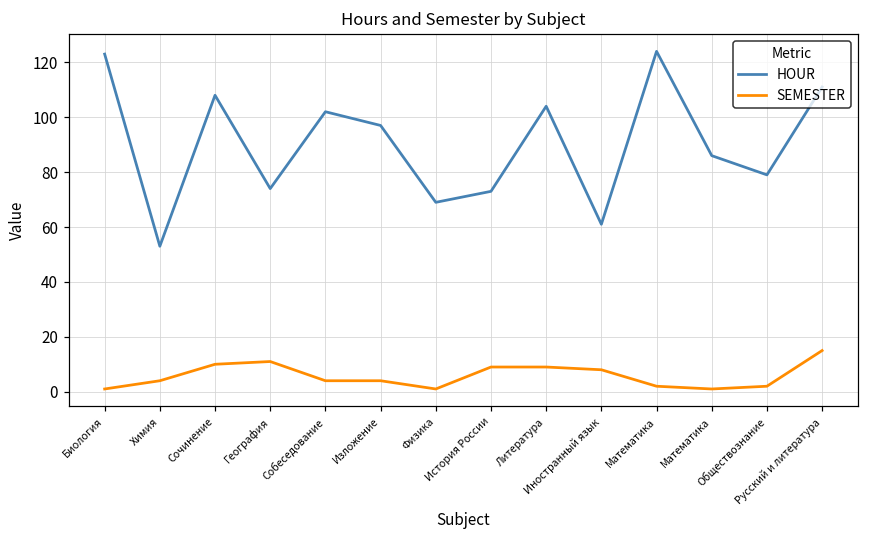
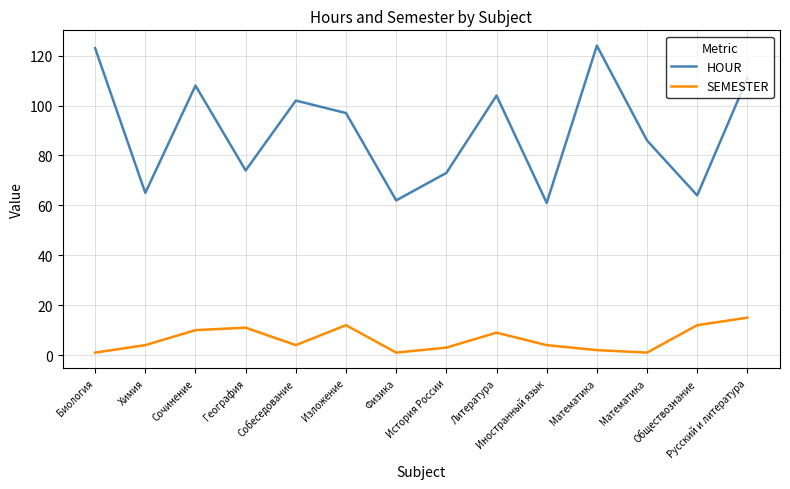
  {
    "HOUR": {
      "Биология": 123,
-     "Химия": 53,
+     "Химия": 65,
      "Сочинение": 108,
      "География": 74,
      "Собеседование": 102,
      "Изложение": 97,
-     "Физика": 69,
+     "Физика": 62,
      "История России": 73,
      "Литература": 104,
      "Иностранный язык": 61,
-     "Обществознание": 79
+     "Обществознание": 64
    },
    "SEMESTER": {
      "Биология": 1,
      "Химия": 4,
      "Сочинение": 10,
      "География": 11,
      "Собеседование": 4,
-     "Изложение": 4,
+     "Изложение": 12,
      "Физика": 1,
-     "История России": 9,
+     "История России": 3,
      "Литература": 9,
-     "Иностранный язык": 8,
-     "Обществознание": 2,
+     "Иностранный язык": 4,
+     "Обществознание": 12,
      "Русский и литература": 15
    }
  }
